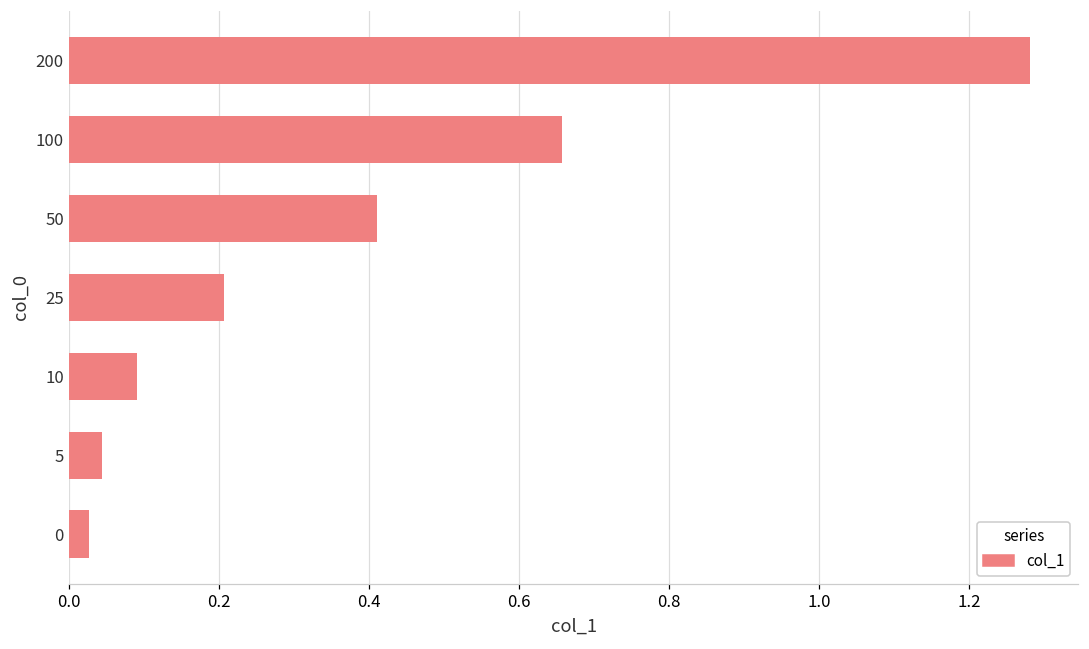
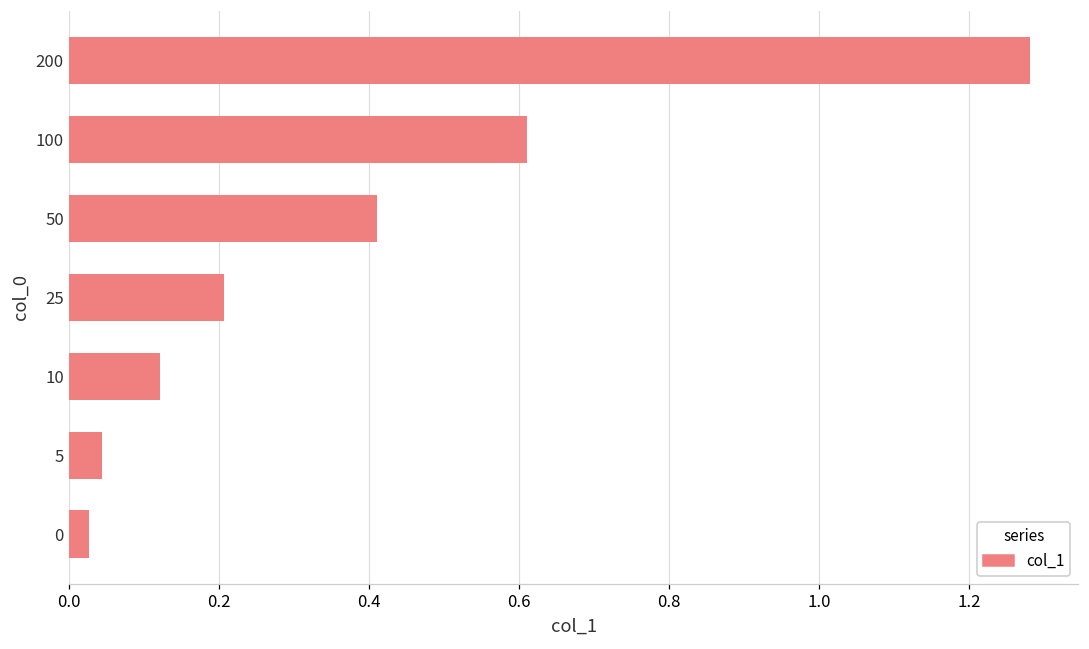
  {
    "200": 1.28,
-   "100": 0.66,
+   "100": 0.61,
    "50": 0.41,
    "25": 0.21,
-   "10": 0.09,
+   "10": 0.12,
    "5": 0.04,
    "0": 0.03
  }
